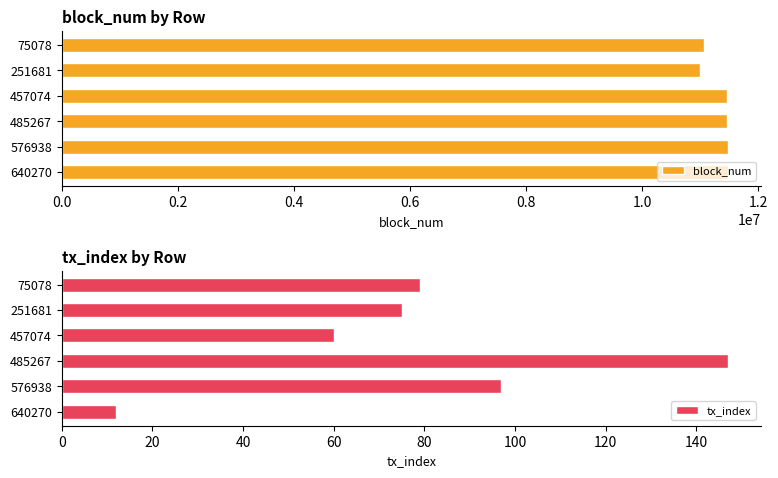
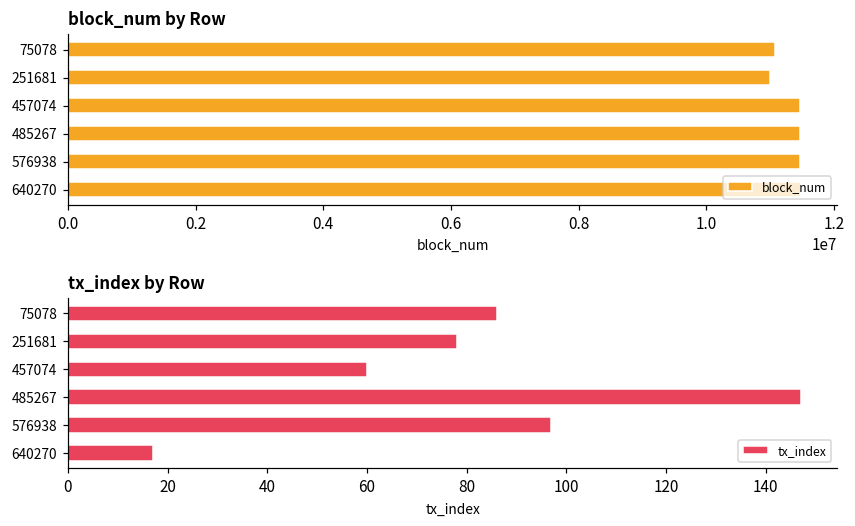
  {
    "block_num by Row": {
      "75078": 11100000,
      "251681": 11000000,
      "457074": 11500000,
      "485267": 11500000,
      "576938": 11500000
    },
    "tx_index by Row": {
-     "75078": 79,
-     "251681": 75,
+     "75078": 86,
+     "251681": 78,
      "457074": 60,
      "485267": 147,
      "576938": 97,
-     "640270": 12
+     "640270": 17
    }
  }
